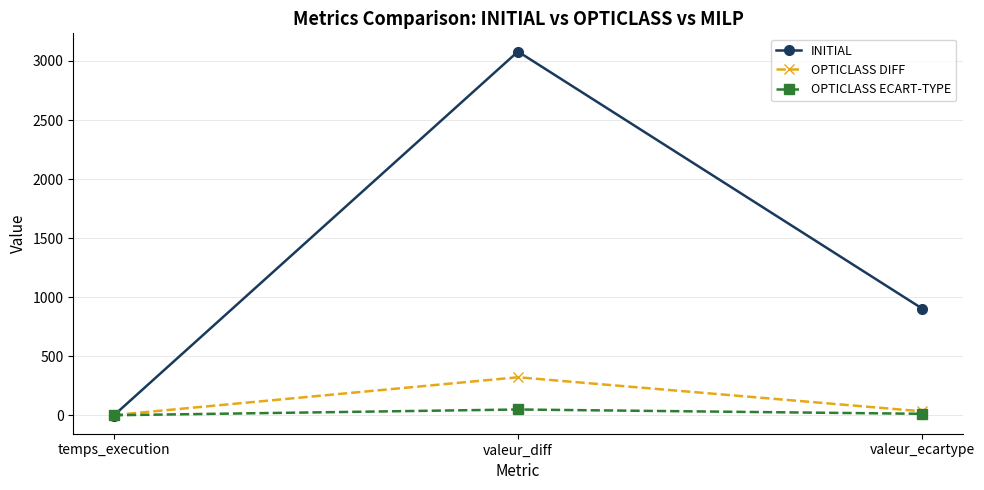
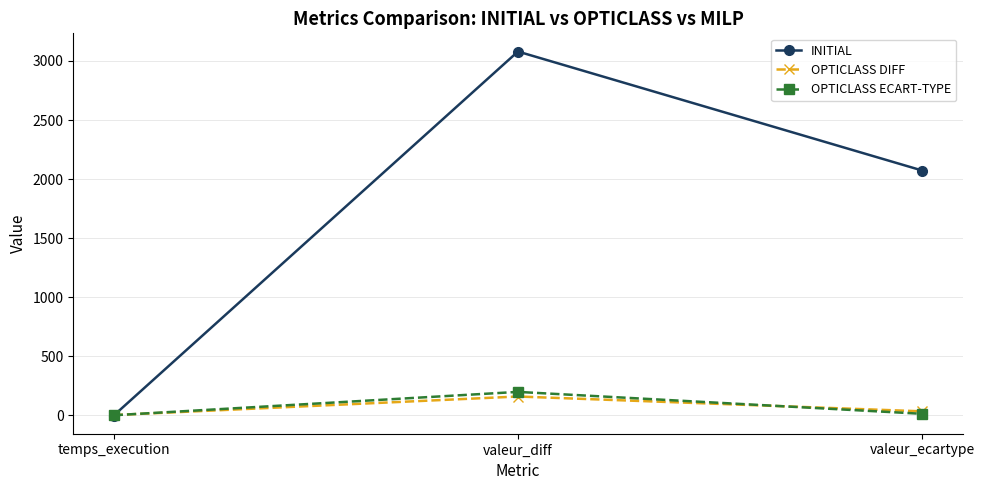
  {
    "INITIAL": {
      "valeur_diff": 3080,
-     "valeur_ecartype": 900
+     "valeur_ecartype": 2070
    },
    "OPTICLASS DIFF": {
-     "valeur_diff": 320
+     "valeur_diff": 160
    },
    "OPTICLASS ECART-TYPE": {
-     "valeur_diff": 50
+     "valeur_diff": 200
    }
  }
